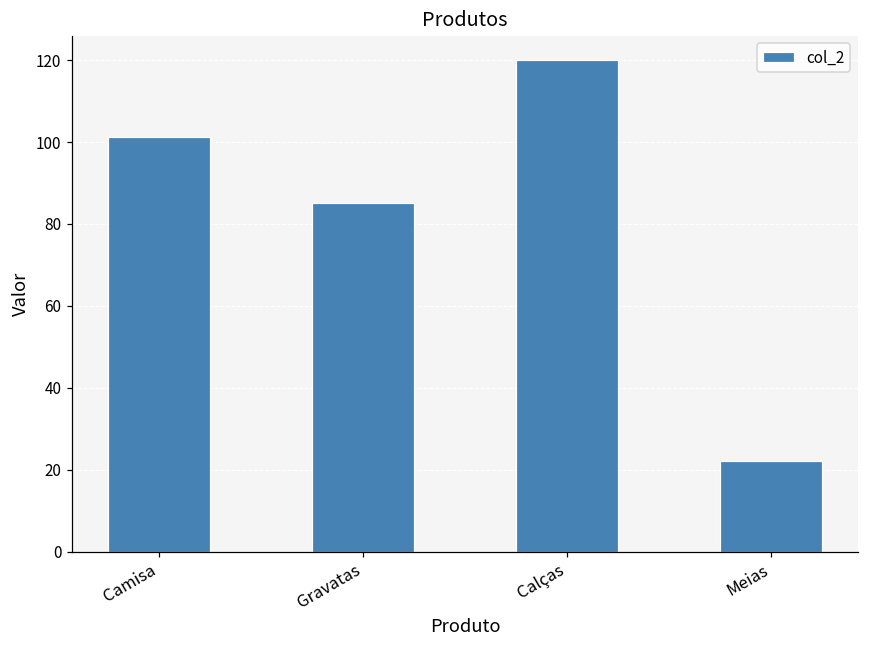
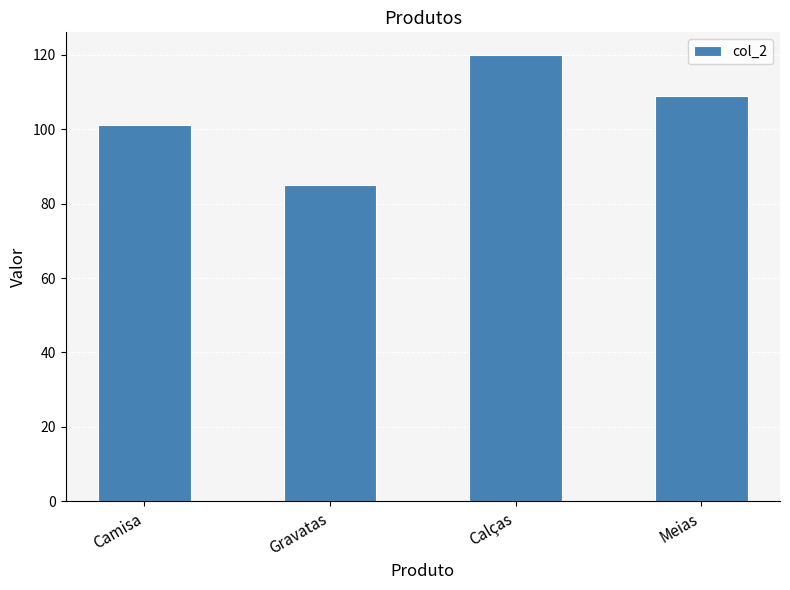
  {
    "Camisa": 101,
    "Gravatas": 85,
    "Calças": 120,
-   "Meias": 22
+   "Meias": 109
  }
